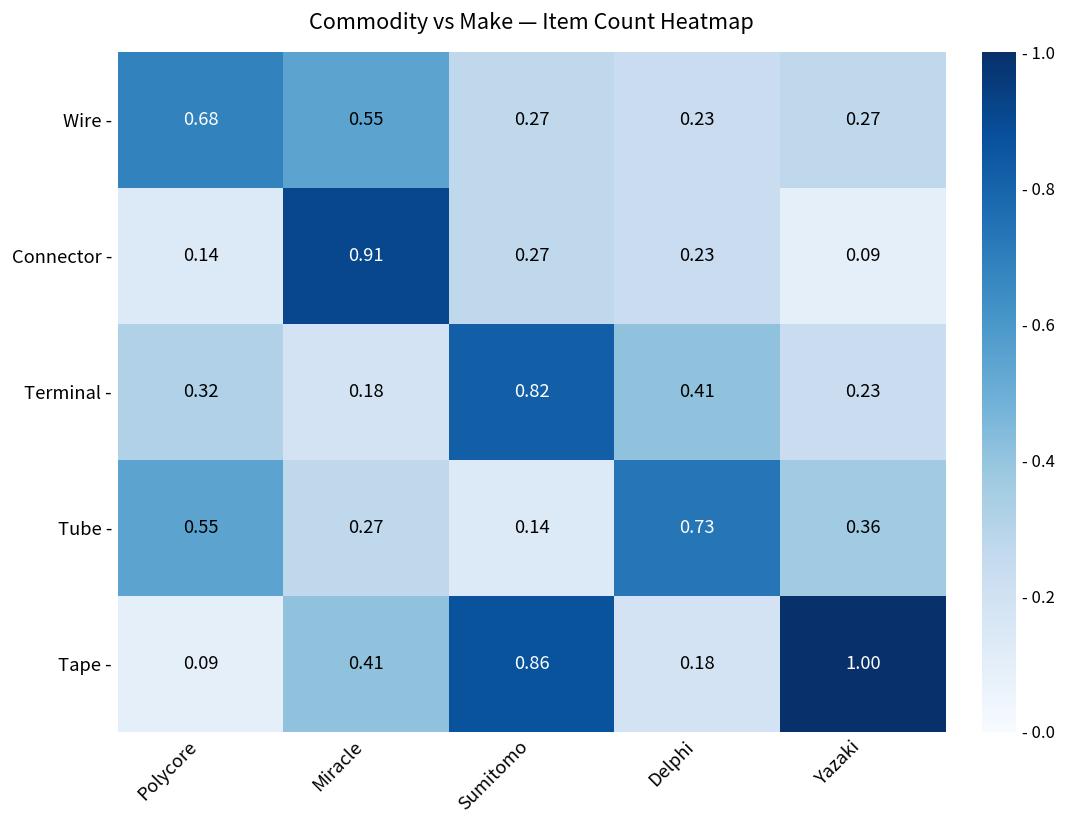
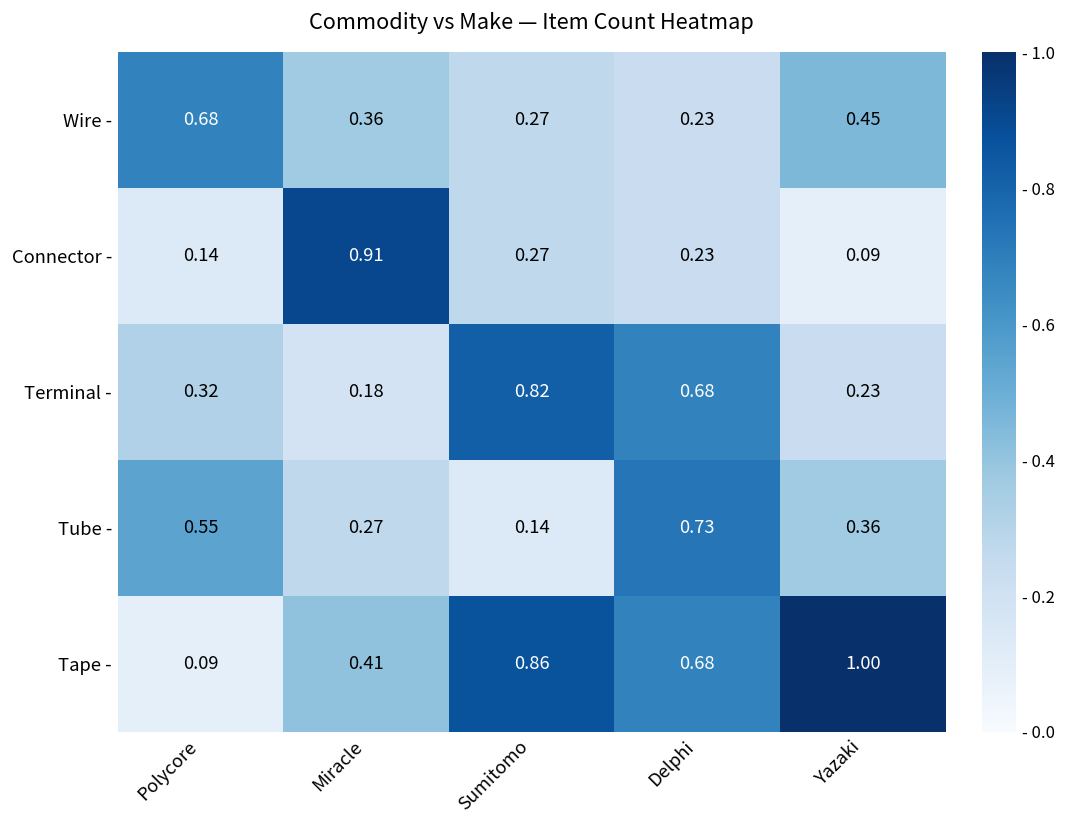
  {
    "Wire -": {
      "Polycore": 0.68,
-     "Miracle": 0.55,
+     "Miracle": 0.36,
      "Sumitomo": 0.27,
      "Delphi": 0.23,
-     "Yazaki": 0.27
+     "Yazaki": 0.45
    },
    "Connector -": {
      "Polycore": 0.14,
      "Miracle": 0.91,
      "Sumitomo": 0.27,
      "Delphi": 0.23,
      "Yazaki": 0.09
    },
    "Terminal -": {
      "Polycore": 0.32,
      "Miracle": 0.18,
      "Sumitomo": 0.82,
-     "Delphi": 0.41,
+     "Delphi": 0.68,
      "Yazaki": 0.23
    },
    "Tube -": {
      "Polycore": 0.55,
      "Miracle": 0.27,
      "Sumitomo": 0.14,
      "Delphi": 0.73,
      "Yazaki": 0.36
    },
    "Tape -": {
      "Polycore": 0.09,
      "Miracle": 0.41,
      "Sumitomo": 0.86,
-     "Delphi": 0.18,
+     "Delphi": 0.68,
      "Yazaki": 1.00
    }
  }
